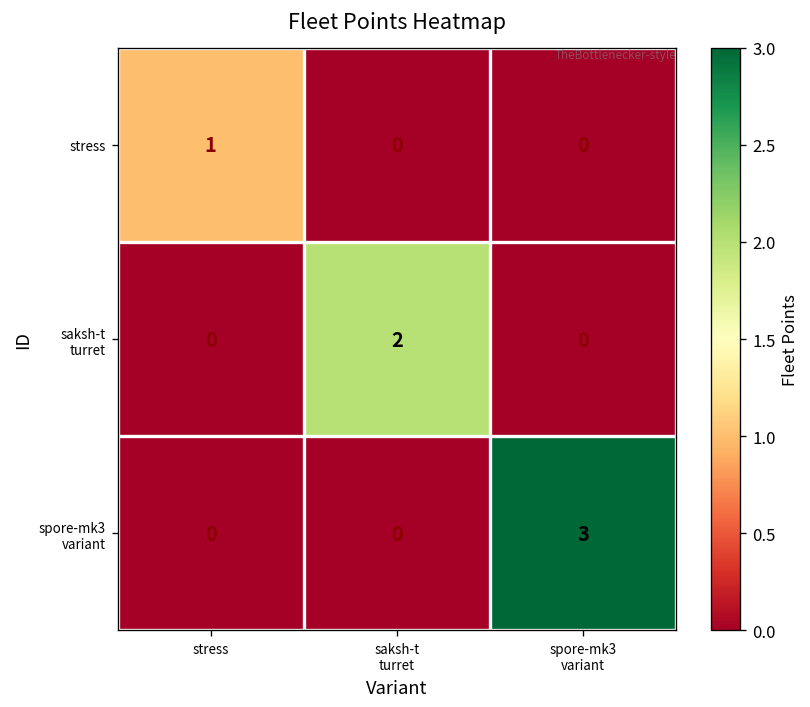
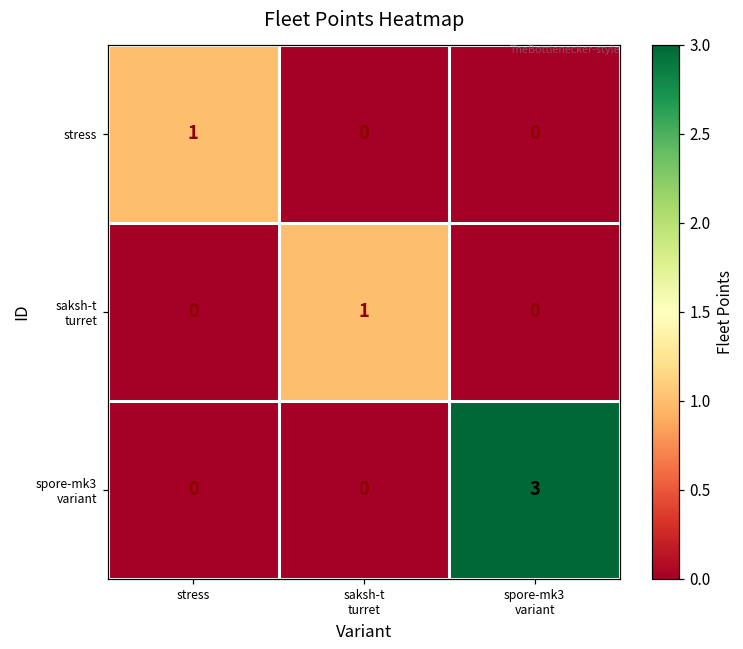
  {
    "stress": {
      "stress": 1
    },
    "saksh-t turret": {
-     "saksh-t turret": 2
+     "saksh-t turret": 1
    },
    "spore-mk3 variant": {
      "spore-mk3 variant": 3
    }
  }
